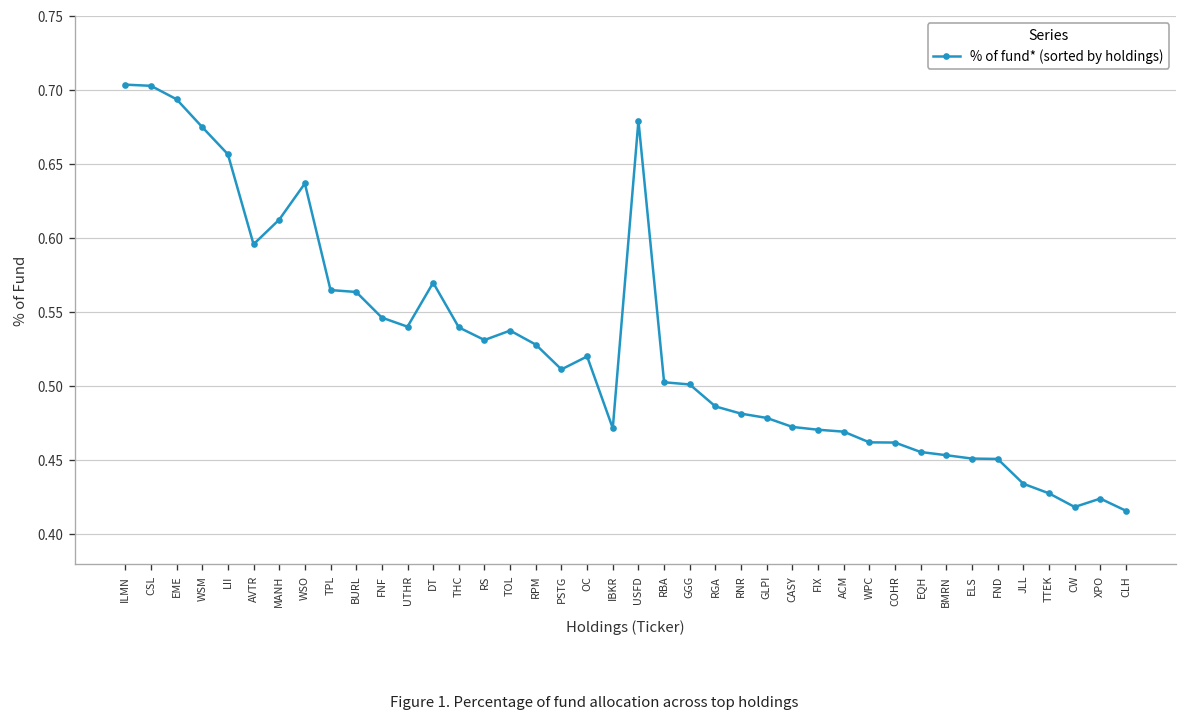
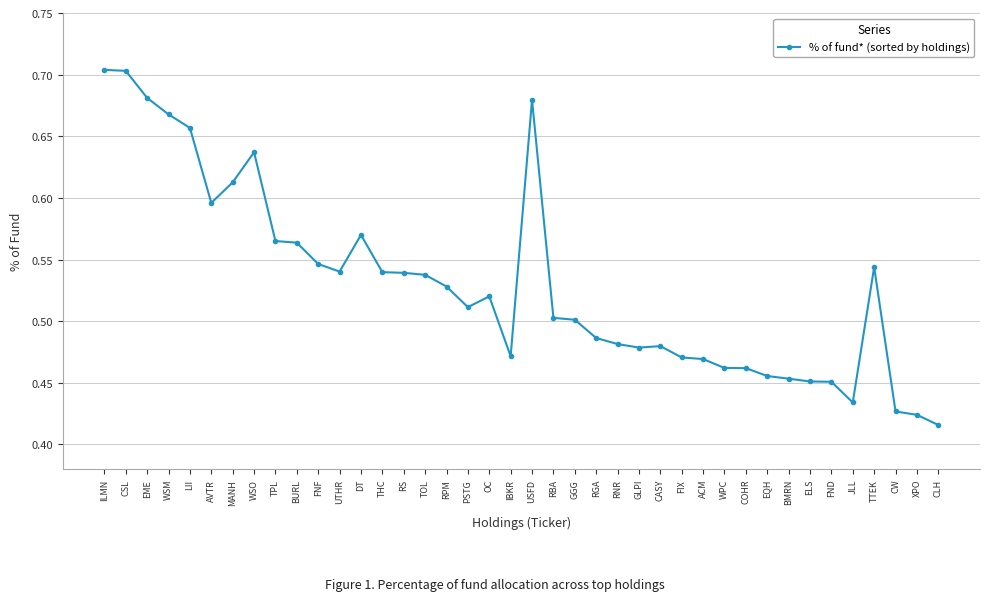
  {
    "ILMN": 0.704,
    "CSL": 0.703,
-   "EME": 0.694,
-   "WSM": 0.675,
+   "EME": 0.681,
+   "WSM": 0.668,
    "LII": 0.657,
    "AVTR": 0.596,
    "MANH": 0.613,
    "WSO": 0.637,
    "TPL": 0.565,
    "BURL": 0.564,
    "FNF": 0.546,
    "UTHR": 0.540,
    "DT": 0.570,
    "THC": 0.540,
-   "RS": 0.531,
+   "RS": 0.539,
    "TOL": 0.538,
    "RPM": 0.528,
    "PSTG": 0.511,
    "OC": 0.520,
    "IBKR": 0.472,
    "USFD": 0.680,
    "RBA": 0.503,
    "GGG": 0.501,
    "RGA": 0.486,
    "RNR": 0.481,
    "GLPI": 0.479,
-   "CASY": 0.473,
+   "CASY": 0.480,
    "FIX": 0.471,
    "ACM": 0.469,
    "WPC": 0.462,
    "COHR": 0.462,
    "EQH": 0.456,
    "BMRN": 0.453,
    "ELS": 0.451,
    "FND": 0.451,
    "JLL": 0.434,
-   "TTEK": 0.428,
-   "CW": 0.418,
+   "TTEK": 0.544,
+   "CW": 0.427,
    "XPO": 0.424,
    "CLH": 0.416
  }
